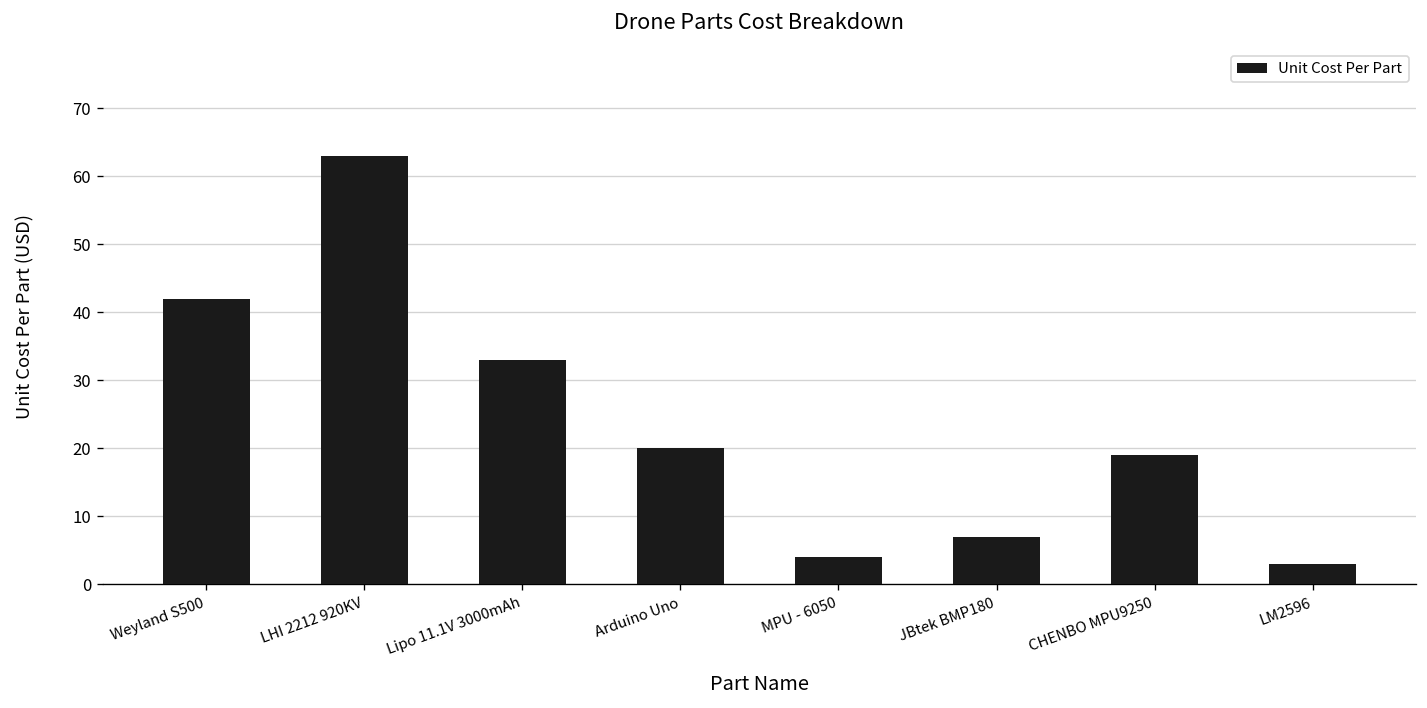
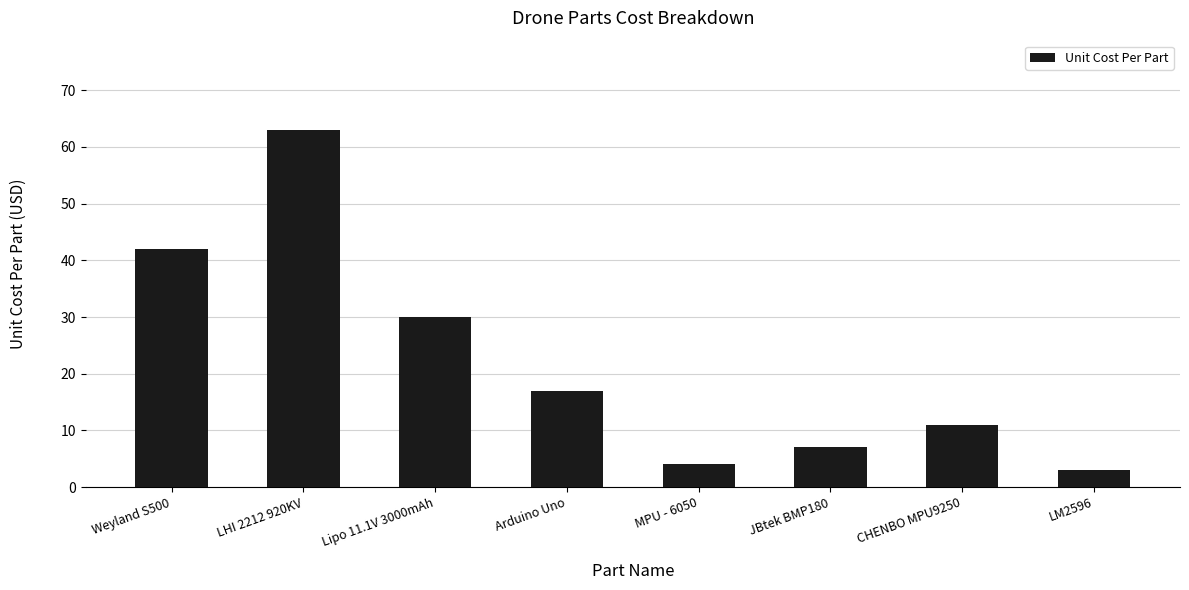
  {
    "Weyland S500": 42,
    "LHI 2212 920KV": 63,
-   "Lipo 11.1V 3000mAh": 33,
-   "Arduino Uno": 20,
+   "Lipo 11.1V 3000mAh": 30,
+   "Arduino Uno": 17,
    "MPU - 6050": 4,
    "JBtek BMP180": 7,
-   "CHENBO MPU9250": 19,
+   "CHENBO MPU9250": 11,
    "LM2596": 3
  }
